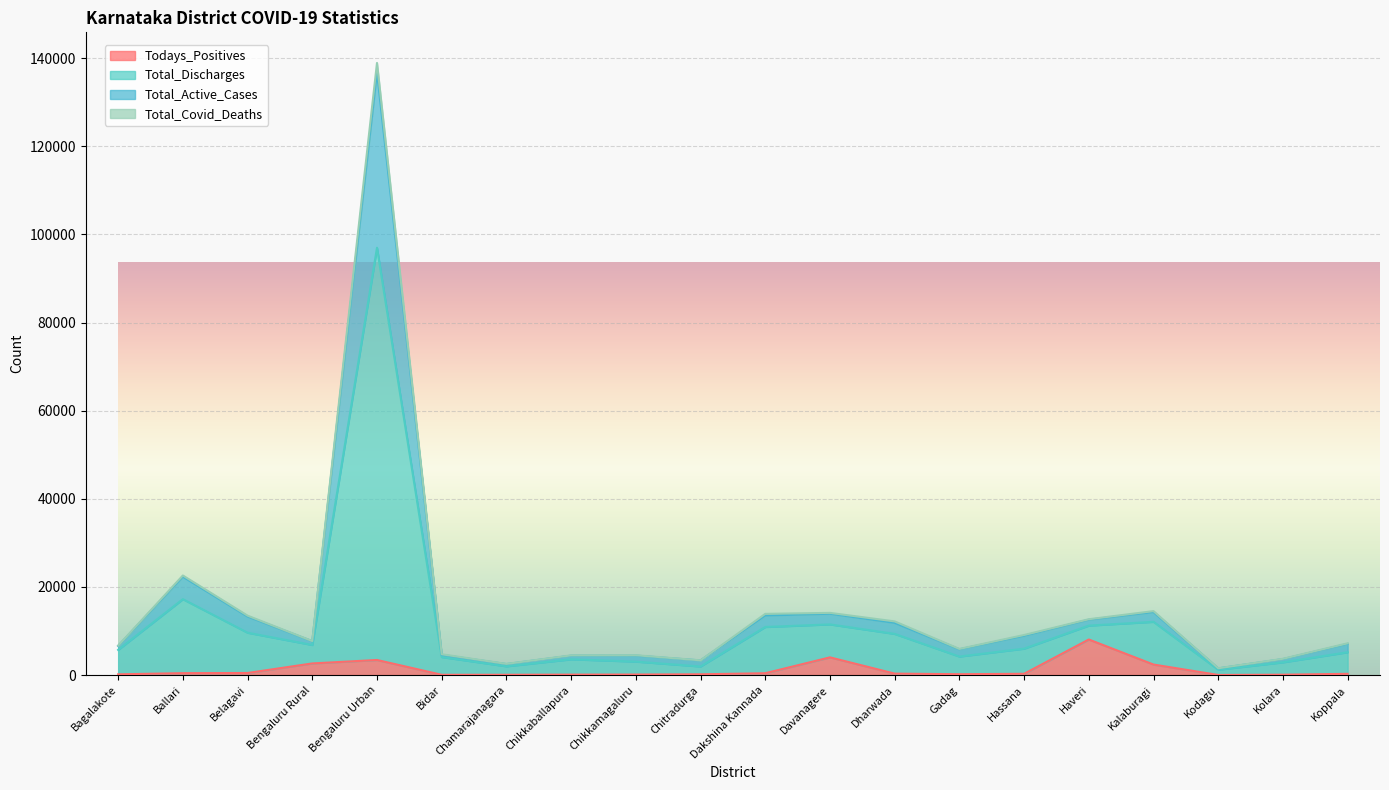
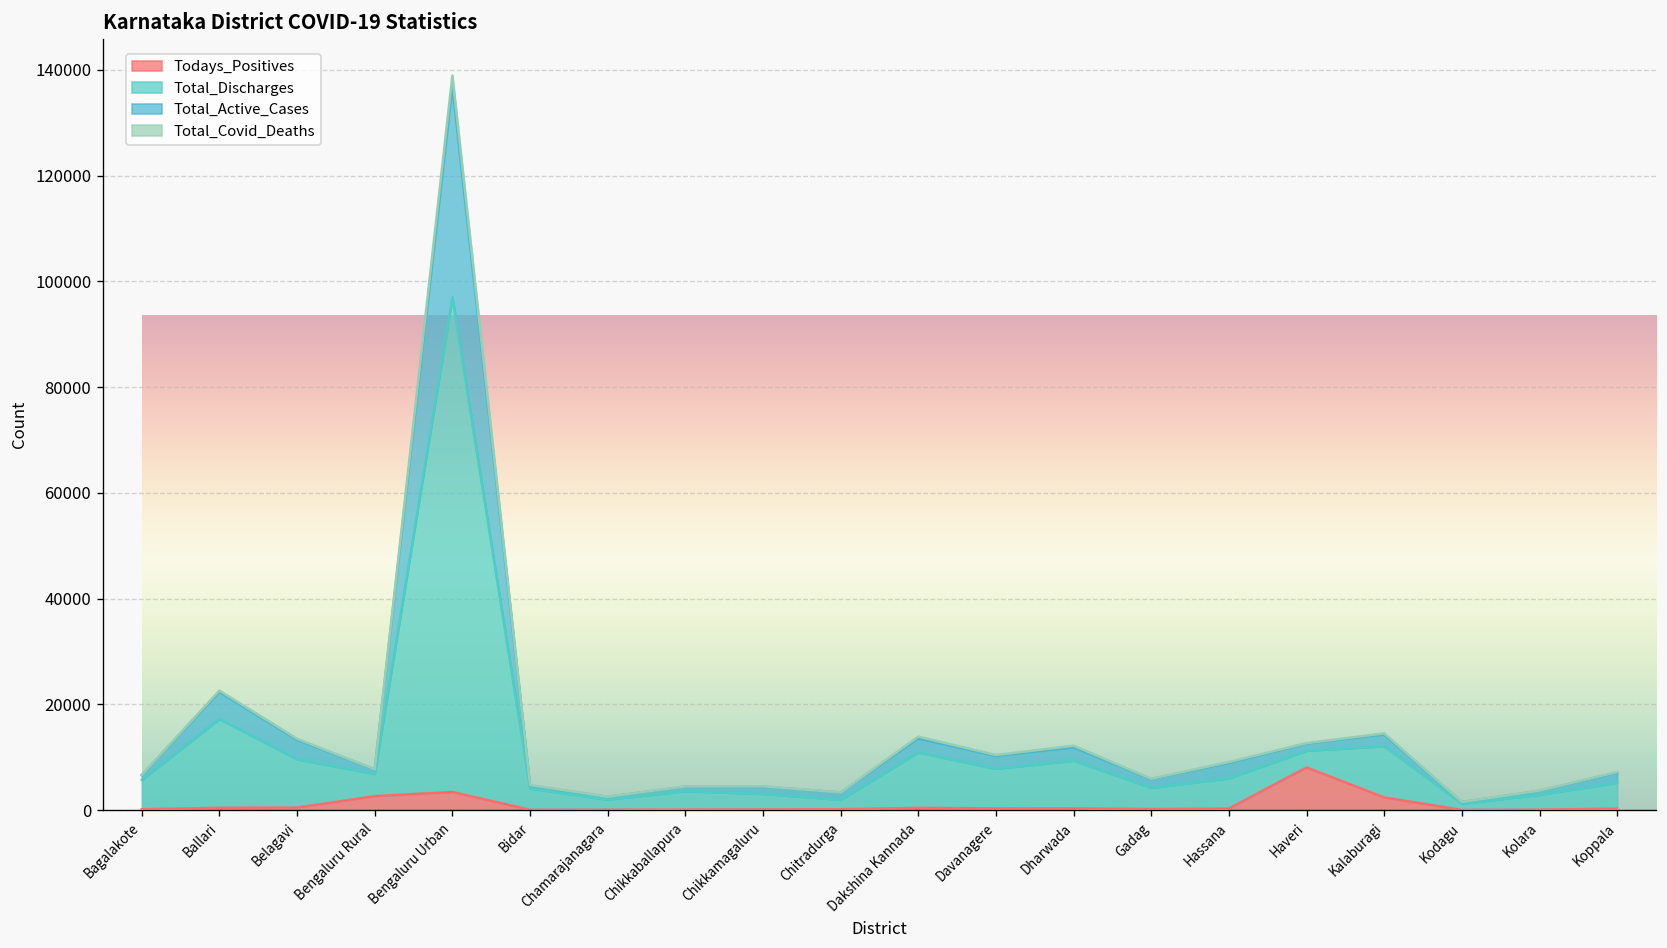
  {
    "Todays_Positives": {
      "Bagalakote": 0,
      "Ballari": 0,
      "Belagavi": 0,
      "Bengaluru Rural": 3000,
      "Bengaluru Urban": 3000,
      "Bidar": 0,
      "Chamarajanagara": 0,
      "Chikkaballapura": 0,
      "Chikkamagaluru": 0,
      "Chitradurga": 0,
      "Dakshina Kannada": 0,
-     "Davanagere": 4000,
+     "Davanagere": 0,
      "Dharwada": 0,
      "Gadag": 0,
      "Hassana": 0,
      "Haveri": 8000,
      "Kalaburagi": 2000,
      "Kodagu": 0,
      "Kolara": 0,
      "Koppala": 0
    },
    "Total_Covid_Deaths": {
      "Bengaluru Urban": 2000
    }
  }
